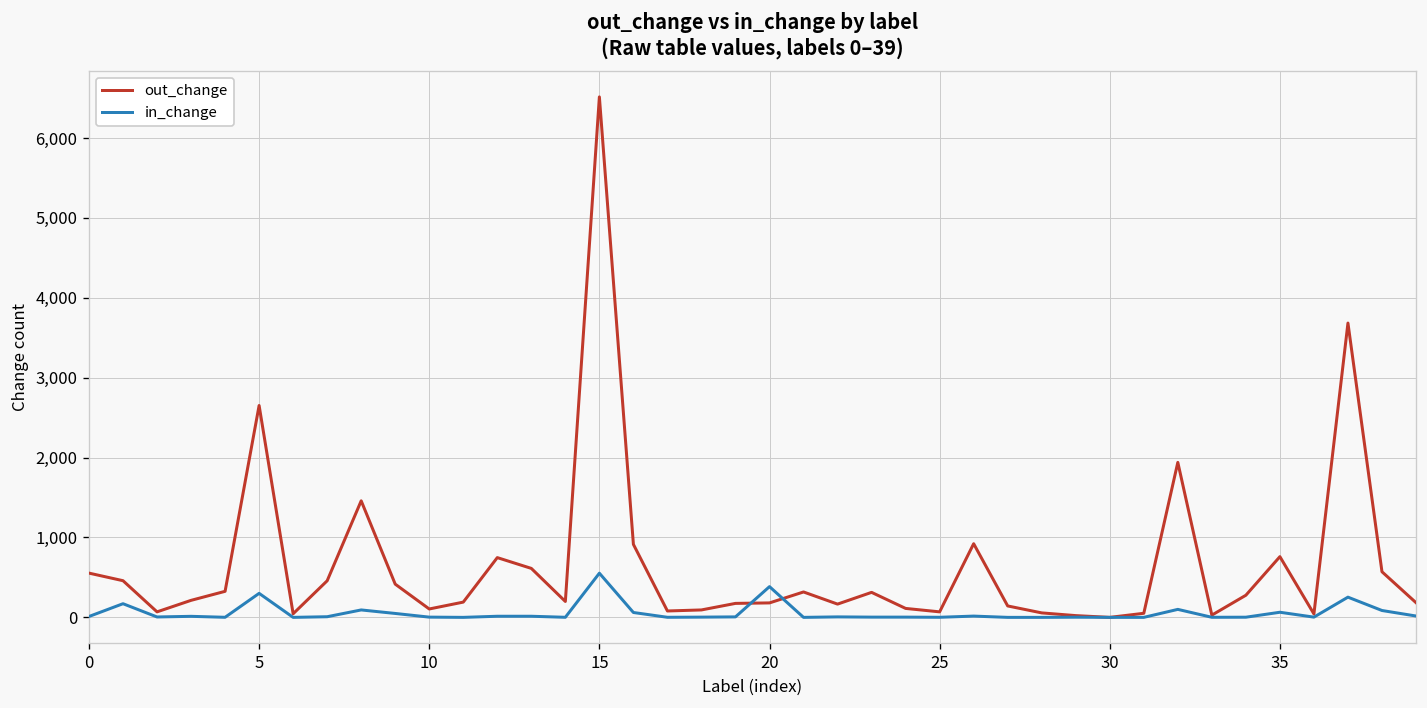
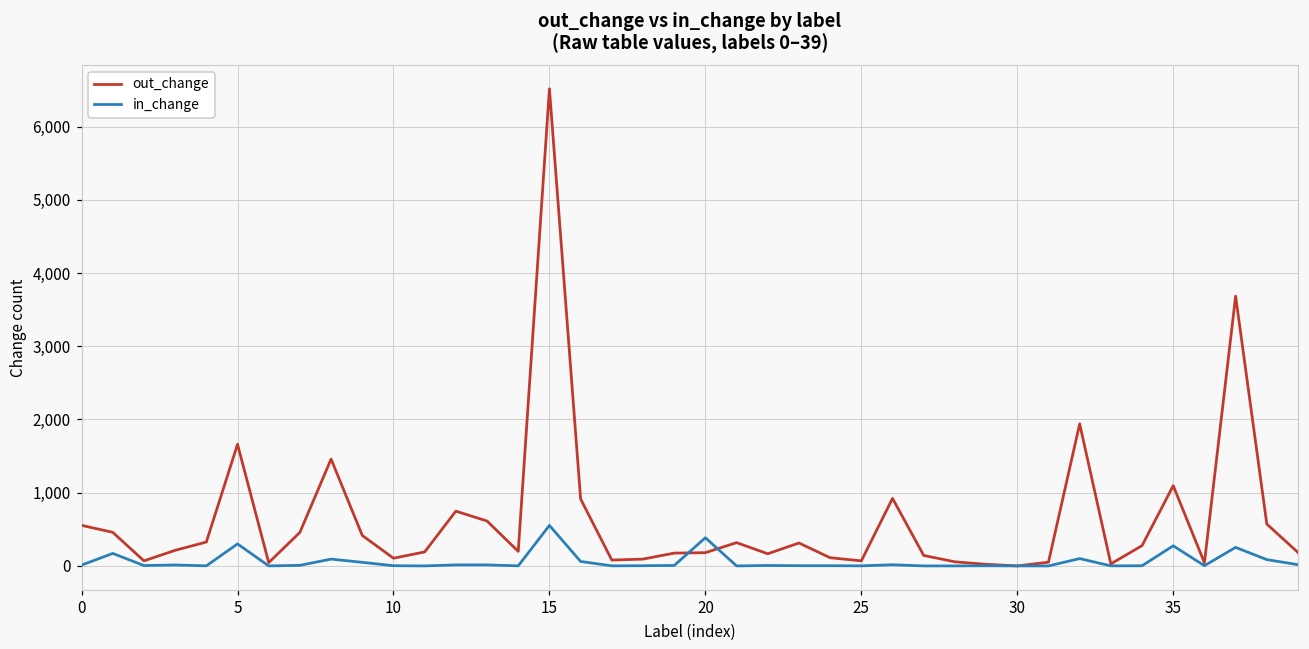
  {
    "out_change": {
      "0": "600",
-     "5": "2,700",
+     "5": "1,700",
      "10": "100",
      "15": "6,500",
      "20": "200",
      "25": "100",
-     "35": "800"
+     "35": "1,100"
    },
    "in_change": {
      "0": "0",
      "5": "300",
      "10": "0",
      "15": "600",
      "20": "400",
      "25": "0",
-     "35": "100"
+     "35": "300"
    }
  }
